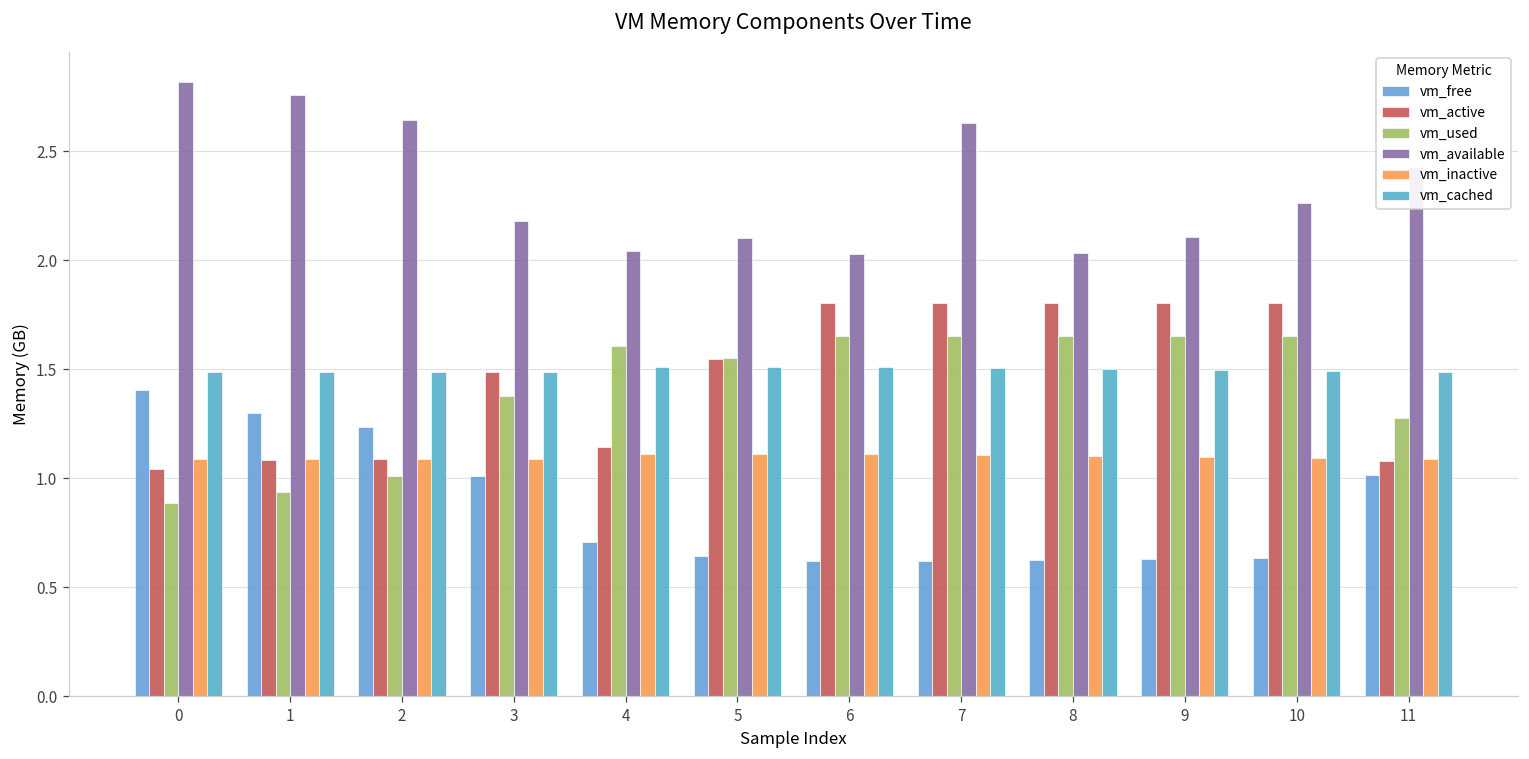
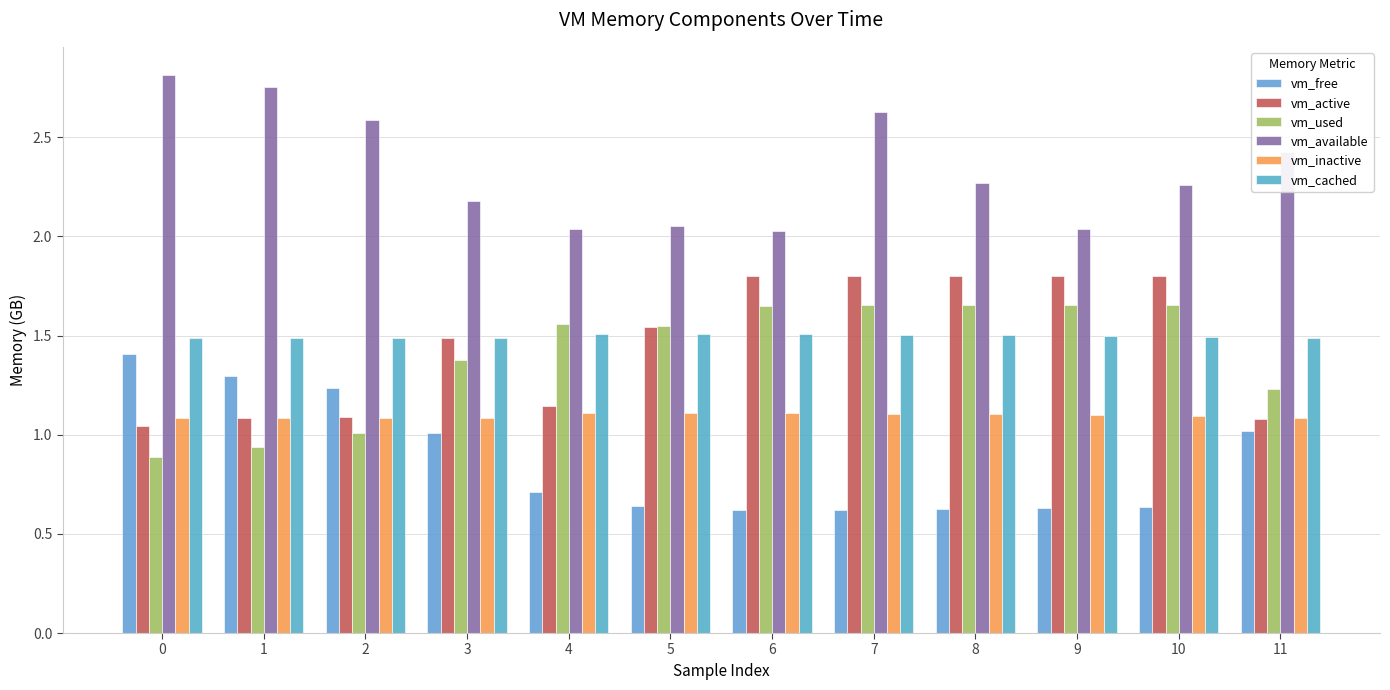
  {
    "vm_active": {
      "0": 1.04,
      "1": 1.08,
      "2": 1.09,
      "3": 1.49,
      "4": 1.14,
      "5": 1.55,
      "6": 1.80,
      "7": 1.80,
      "8": 1.80,
      "9": 1.80,
      "10": 1.80,
      "11": 1.08
    },
    "vm_used": {
      "0": 0.89,
      "1": 0.94,
      "2": 1.01,
      "3": 1.38,
-     "4": 1.60,
+     "4": 1.56,
      "5": 1.55,
      "6": 1.65,
      "7": 1.65,
      "8": 1.65,
      "9": 1.65,
      "10": 1.65,
-     "11": 1.28
+     "11": 1.23
    },
    "vm_available": {
      "0": 2.82,
      "1": 2.76,
-     "2": 2.64,
+     "2": 2.59,
      "3": 2.18,
      "4": 2.04,
-     "5": 2.10,
+     "5": 2.05,
      "6": 2.03,
      "7": 2.63,
-     "8": 2.03,
-     "9": 2.11,
+     "8": 2.27,
+     "9": 2.04,
      "10": 2.26
    },
    "vm_inactive": {
      "0": 1.09,
      "1": 1.09,
      "2": 1.09,
      "3": 1.09,
      "4": 1.11,
      "5": 1.11,
      "6": 1.11,
      "7": 1.10,
      "8": 1.10,
      "9": 1.10,
      "10": 1.09,
      "11": 1.09
    }
  }
